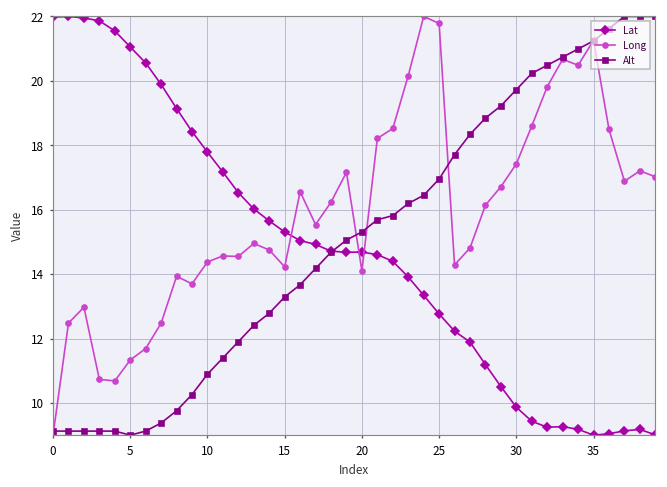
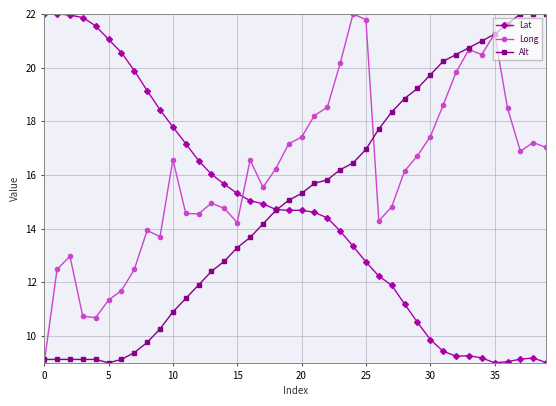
  {
    "Long": {
      "0": 9.0,
      "5": 11.3,
-     "10": 14.4,
+     "10": 16.6,
      "15": 14.2,
-     "20": 14.1,
+     "20": 17.4,
      "25": 21.8,
      "30": 17.4
    }
  }
